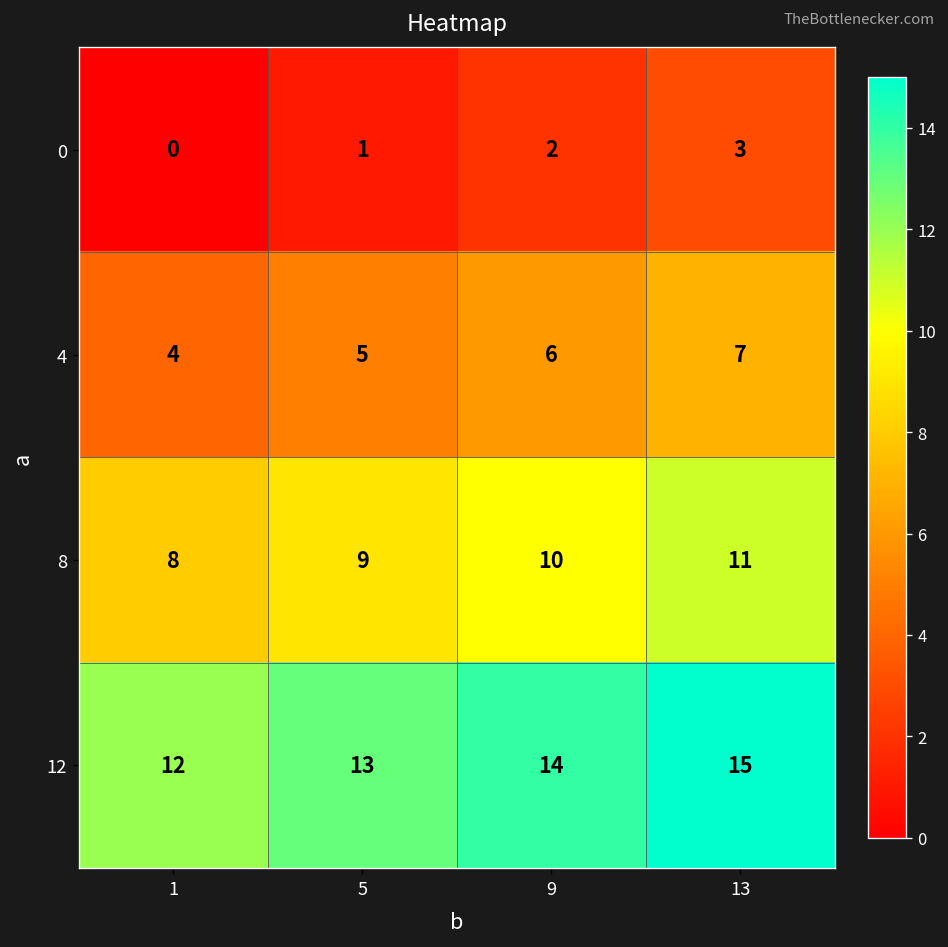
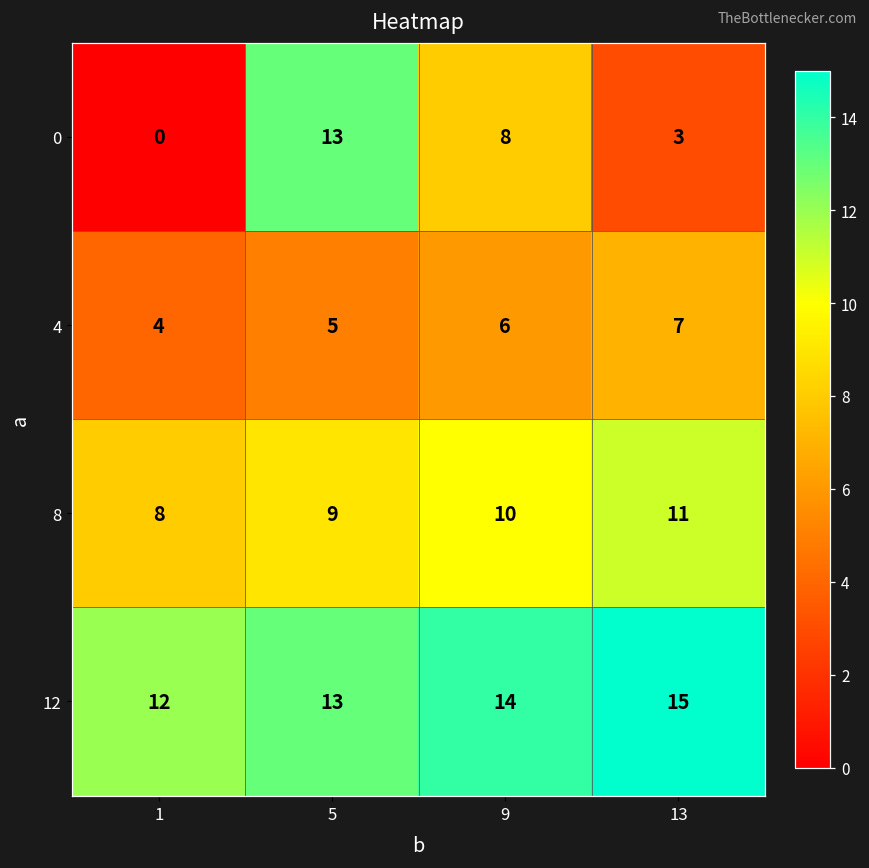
  {
    "0": {
      "1": 0,
-     "5": 1,
-     "9": 2,
+     "5": 13,
+     "9": 8,
      "13": 3
    },
    "4": {
      "1": 4,
      "5": 5,
      "9": 6,
      "13": 7
    },
    "8": {
      "1": 8,
      "5": 9,
      "9": 10,
      "13": 11
    },
    "12": {
      "1": 12,
      "5": 13,
      "9": 14,
      "13": 15
    }
  }
